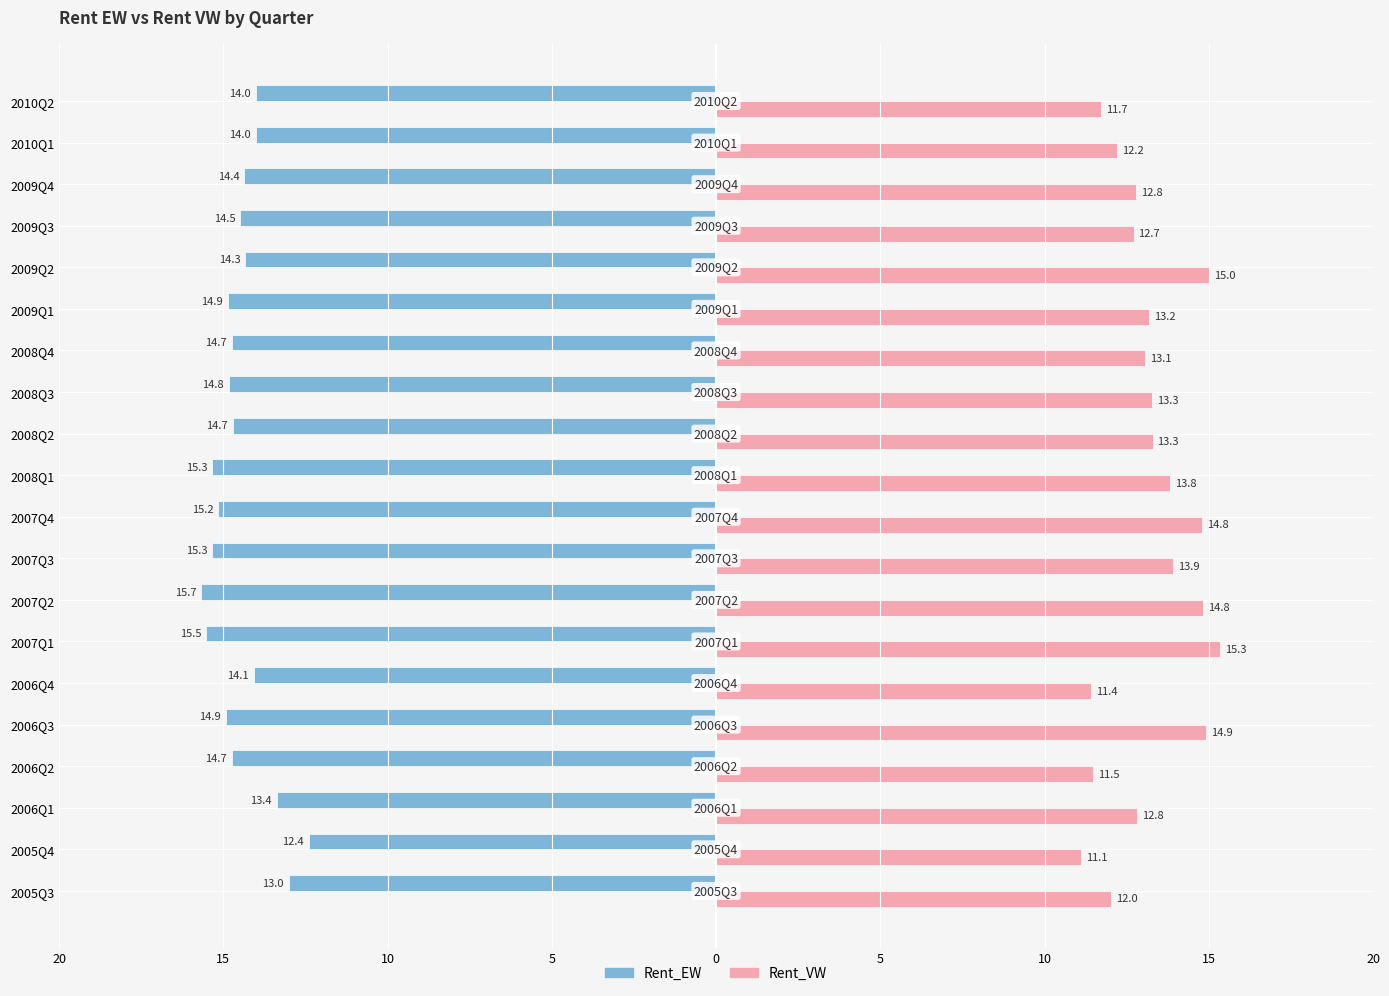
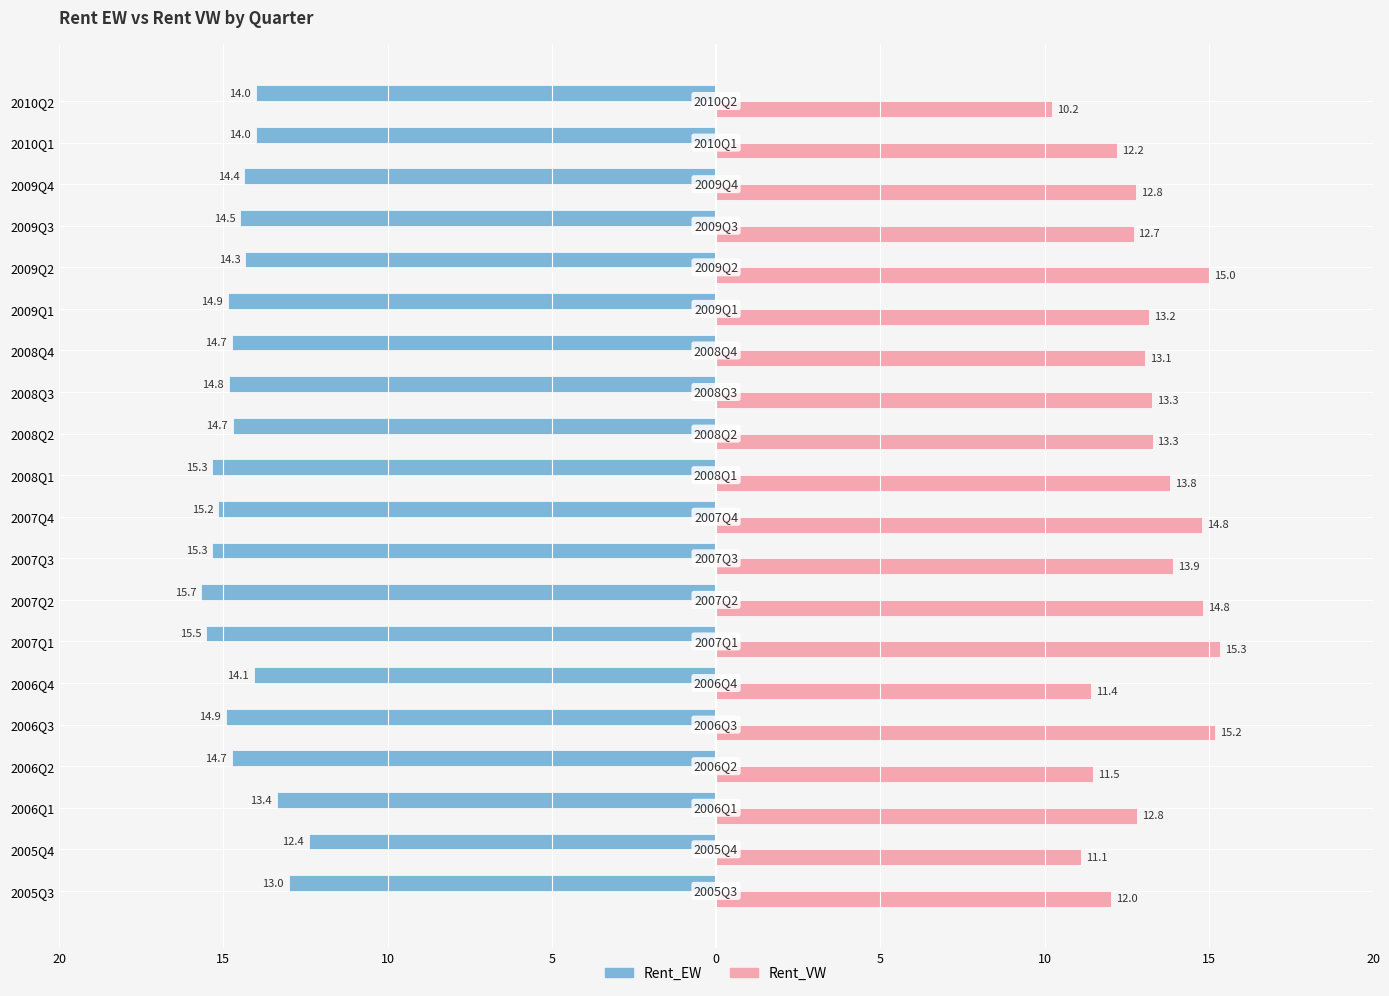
  {
    "Rent_VW": {
-     "2010Q2": 11.7,
+     "2010Q2": 10.2,
      "2010Q1": 12.2,
      "2009Q4": 12.8,
      "2009Q3": 12.7,
      "2009Q2": 15.0,
      "2009Q1": 13.2,
      "2008Q4": 13.1,
      "2008Q3": 13.3,
      "2008Q2": 13.3,
      "2008Q1": 13.8,
      "2007Q4": 14.8,
      "2007Q3": 13.9,
      "2007Q2": 14.8,
      "2007Q1": 15.3,
      "2006Q4": 11.4,
-     "2006Q3": 14.9,
+     "2006Q3": 15.2,
      "2006Q2": 11.5,
      "2006Q1": 12.8,
      "2005Q4": 11.1,
      "2005Q3": 12.0
    }
  }
